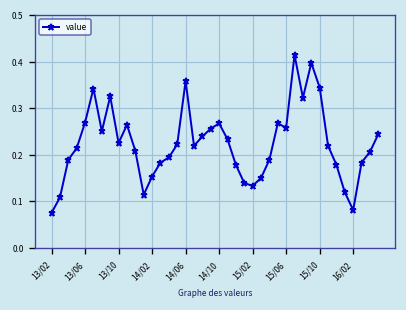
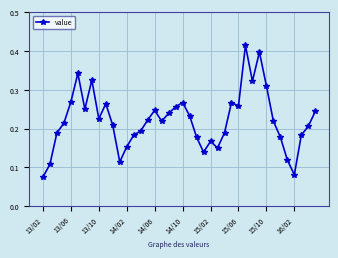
  {
    "13/02": 0.08,
    "13/06": 0.27,
    "13/10": 0.23,
    "14/02": 0.15,
-   "14/06": 0.36,
+   "14/06": 0.25,
    "14/10": 0.27,
-   "15/02": 0.13,
+   "15/02": 0.17,
    "15/06": 0.26,
-   "15/10": 0.34,
+   "15/10": 0.31,
    "16/02": 0.08
  }
